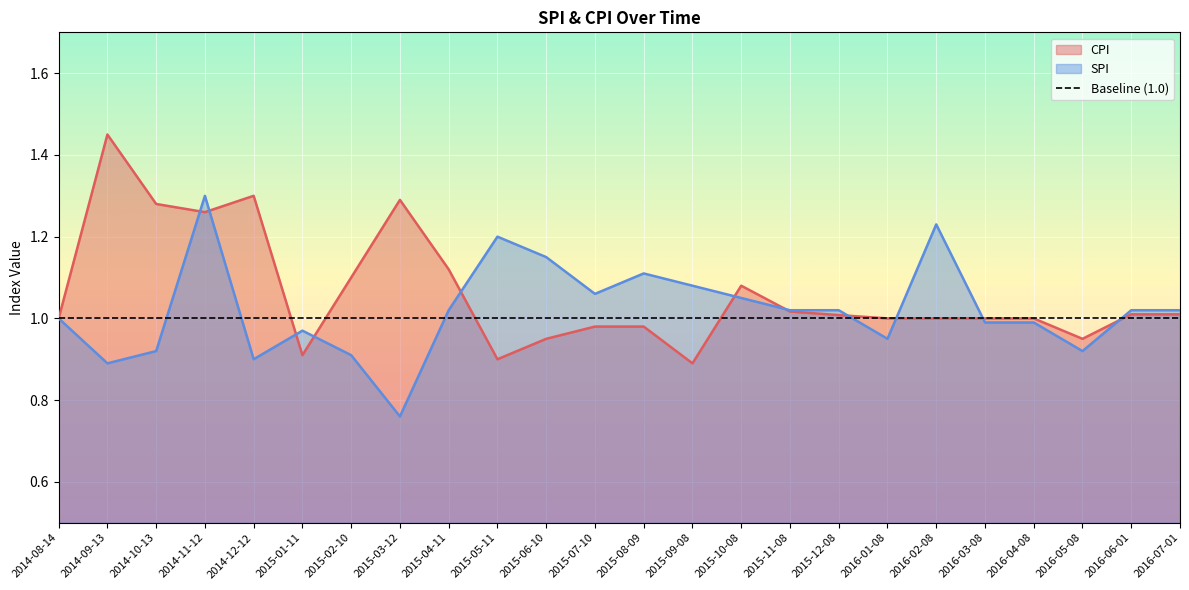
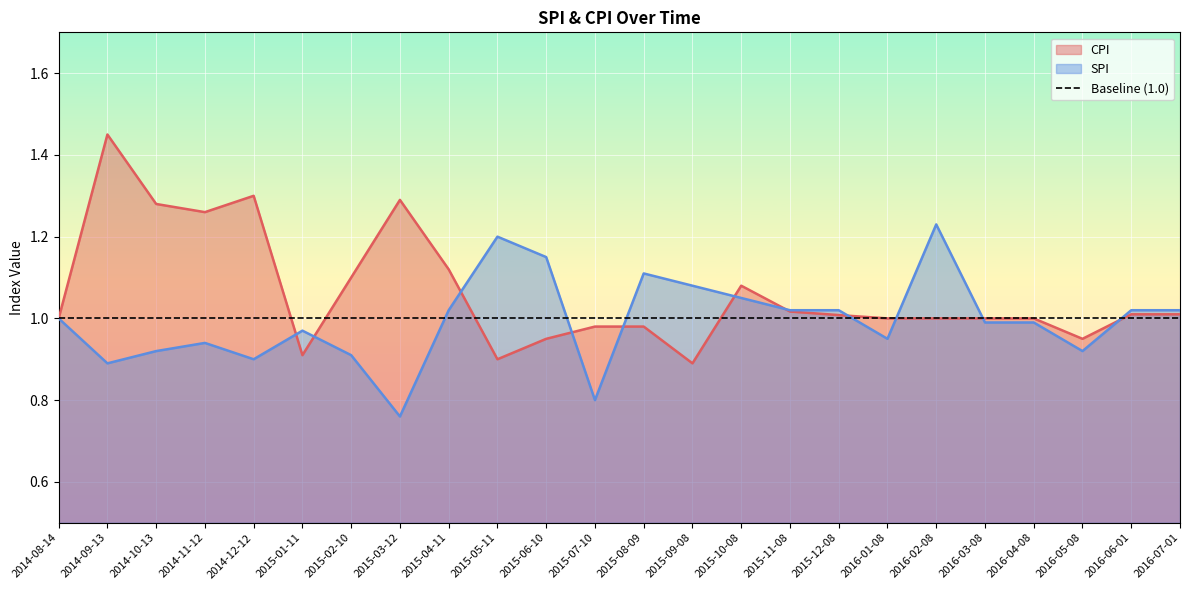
  {
    "CPI": {
      "2014-09-13": 1.45,
      "2014-10-13": 1.28,
      "2014-11-12": 1.26,
      "2014-12-12": 1.30,
      "2015-01-11": 0.91,
      "2015-02-10": 1.10,
      "2015-03-12": 1.29,
      "2015-04-11": 1.12,
      "2015-05-11": 0.90,
      "2015-06-10": 0.95,
      "2015-07-10": 0.98,
      "2015-08-09": 0.98,
      "2015-09-08": 0.89,
      "2015-10-08": 1.08,
      "2015-12-08": 1.01,
      "2016-01-08": 1.00,
      "2016-02-08": 1.00,
      "2016-03-08": 1.00,
      "2016-04-08": 1.00,
      "2016-05-08": 0.95,
      "2016-06-01": 1.01,
      "2016-07-01": 1.01
    },
    "SPI": {
      "2014-09-13": 0.89,
      "2014-10-13": 0.92,
-     "2014-11-12": 1.30,
+     "2014-11-12": 0.94,
      "2014-12-12": 0.90,
      "2015-01-11": 0.97,
      "2015-02-10": 0.91,
      "2015-03-12": 0.76,
      "2015-04-11": 1.02,
      "2015-05-11": 1.20,
      "2015-06-10": 1.15,
-     "2015-07-10": 1.06,
+     "2015-07-10": 0.80,
      "2015-08-09": 1.11,
      "2015-09-08": 1.08,
      "2015-10-08": 1.05,
      "2015-12-08": 1.02,
      "2016-01-08": 0.95,
      "2016-02-08": 1.23,
      "2016-03-08": 0.99,
      "2016-04-08": 0.99,
      "2016-05-08": 0.92,
      "2016-06-01": 1.02,
      "2016-07-01": 1.02
    }
  }
